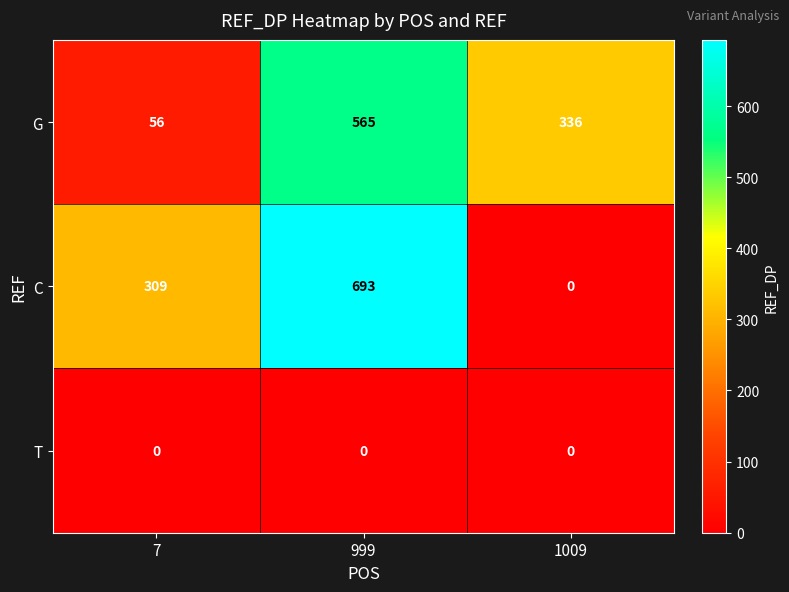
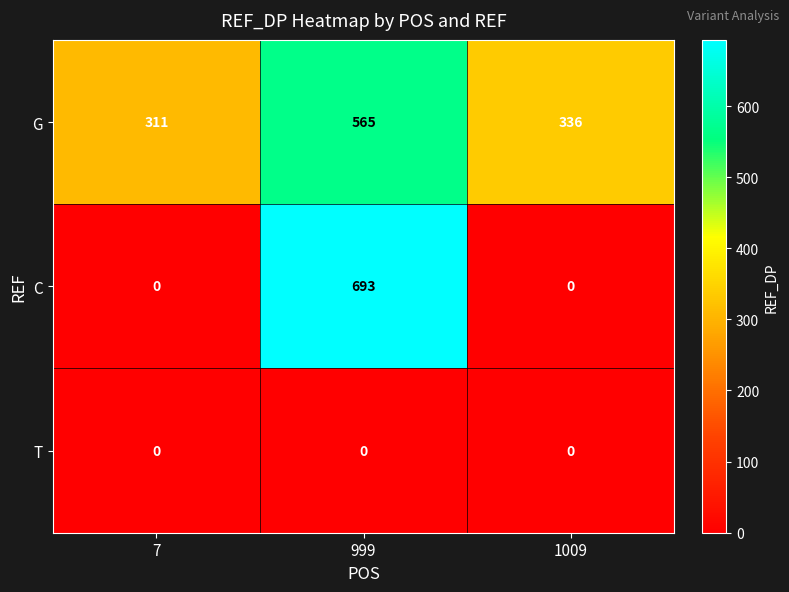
  {
    "G": {
-     "7": 56,
+     "7": 311,
      "999": 565,
      "1009": 336
    },
    "C": {
-     "7": 309,
+     "7": 0,
      "999": 693,
      "1009": 0
    },
    "T": {
      "7": 0,
      "999": 0,
      "1009": 0
    }
  }
